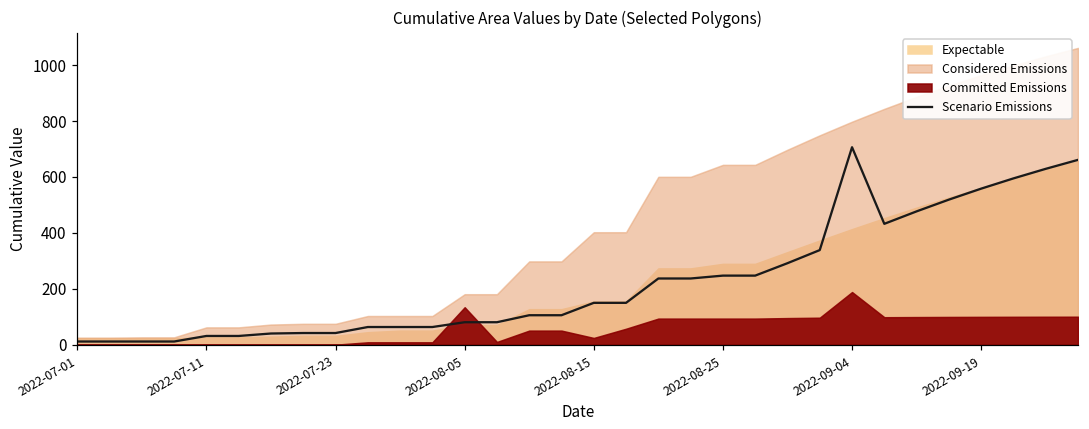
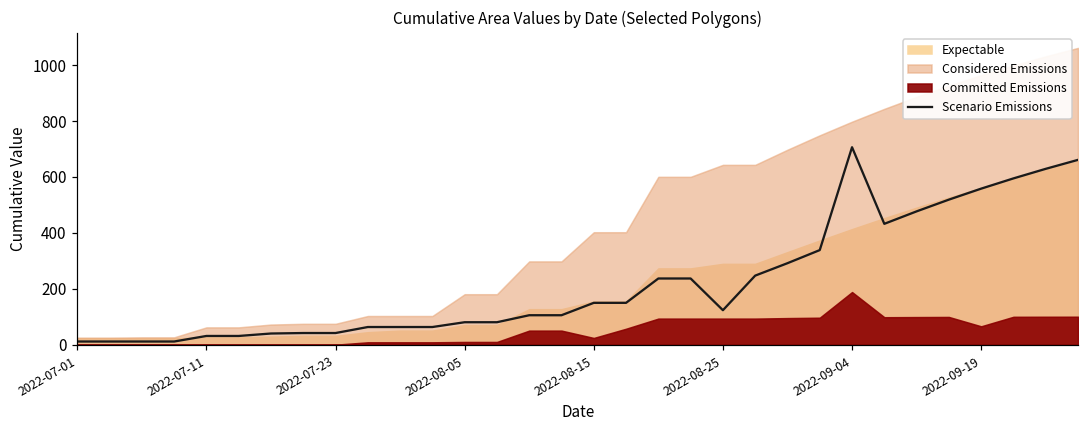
  {
    "Scenario Emissions": {
      "2022-07-01": 10,
      "2022-08-05": 80,
-     "2022-08-25": 250,
+     "2022-08-25": 120,
      "2022-09-04": 710
    },
    "Committed Emissions": {
      "2022-07-01": 0,
      "2022-07-11": 0,
      "2022-07-23": 0,
-     "2022-08-05": 130,
+     "2022-08-05": 10,
      "2022-08-15": 20,
      "2022-08-25": 90,
      "2022-09-04": 190,
-     "2022-09-19": 100
+     "2022-09-19": 70
    }
  }
